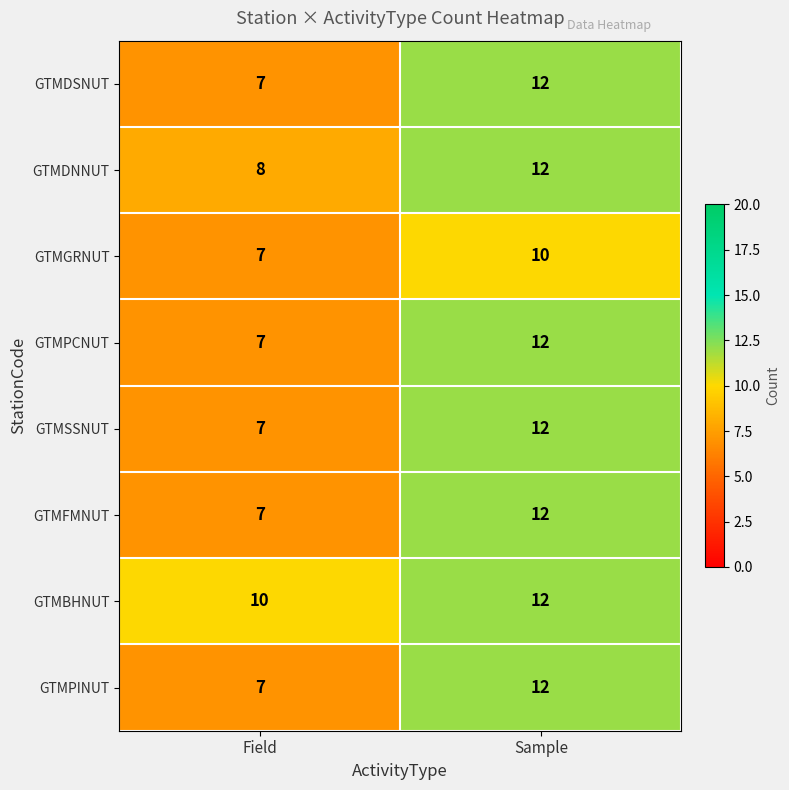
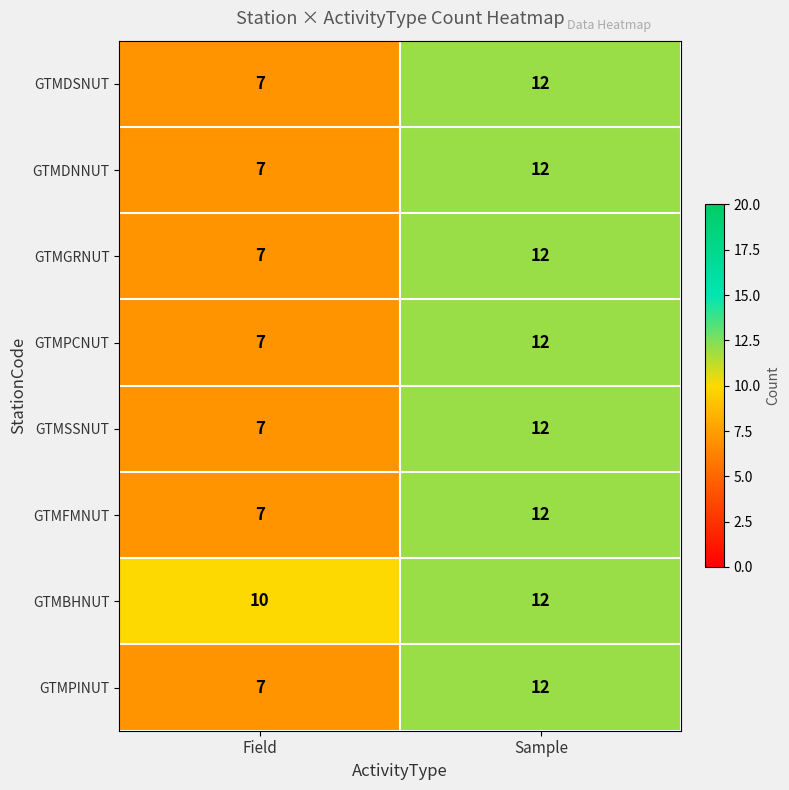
  {
    "GTMDSNUT": {
      "Field": 7,
      "Sample": 12
    },
    "GTMDNNUT": {
-     "Field": 8,
+     "Field": 7,
      "Sample": 12
    },
    "GTMGRNUT": {
      "Field": 7,
-     "Sample": 10
+     "Sample": 12
    },
    "GTMPCNUT": {
      "Field": 7,
      "Sample": 12
    },
    "GTMSSNUT": {
      "Field": 7,
      "Sample": 12
    },
    "GTMFMNUT": {
      "Field": 7,
      "Sample": 12
    },
    "GTMBHNUT": {
      "Field": 10,
      "Sample": 12
    },
    "GTMPINUT": {
      "Field": 7,
      "Sample": 12
    }
  }
